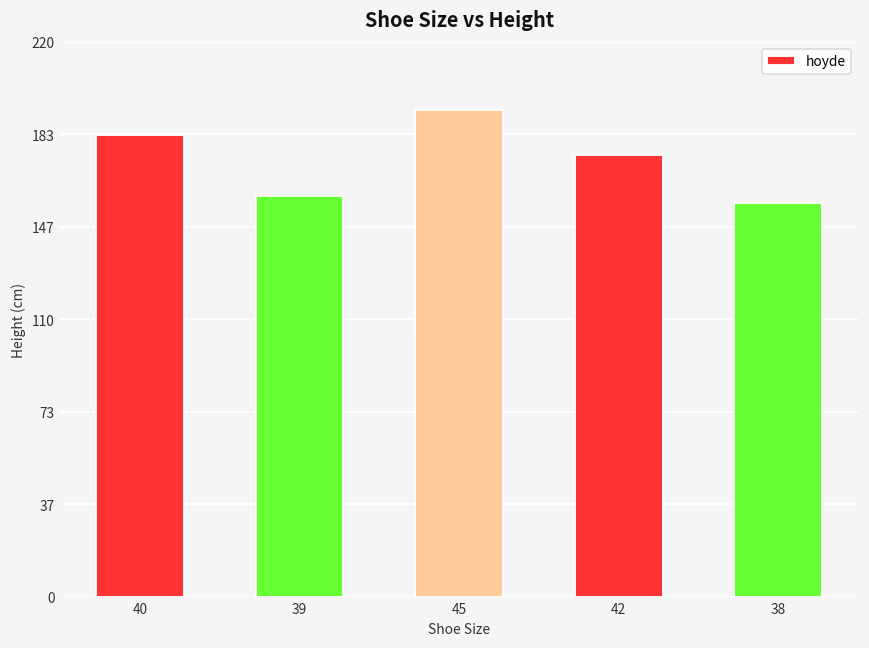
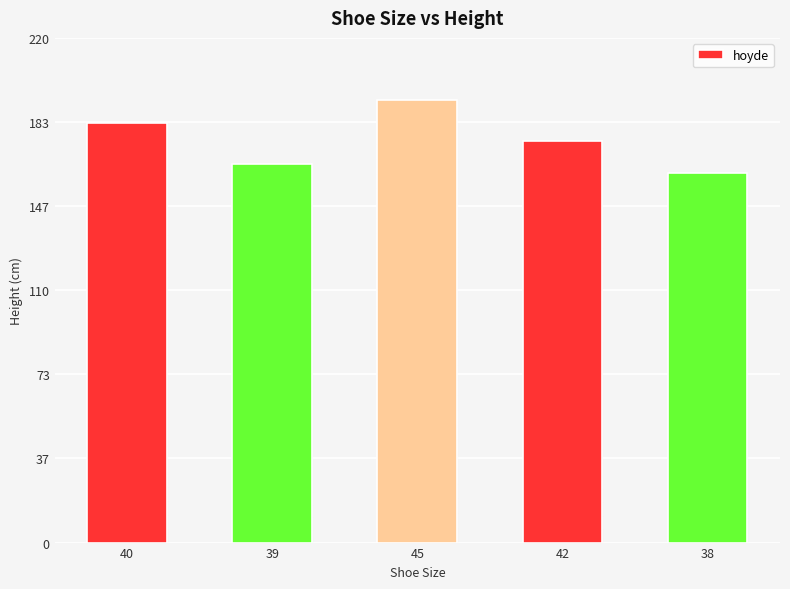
  {
    "40": 183,
-   "39": 159,
+   "39": 165,
    "45": 193,
    "42": 175,
-   "38": 156
+   "38": 161
  }
